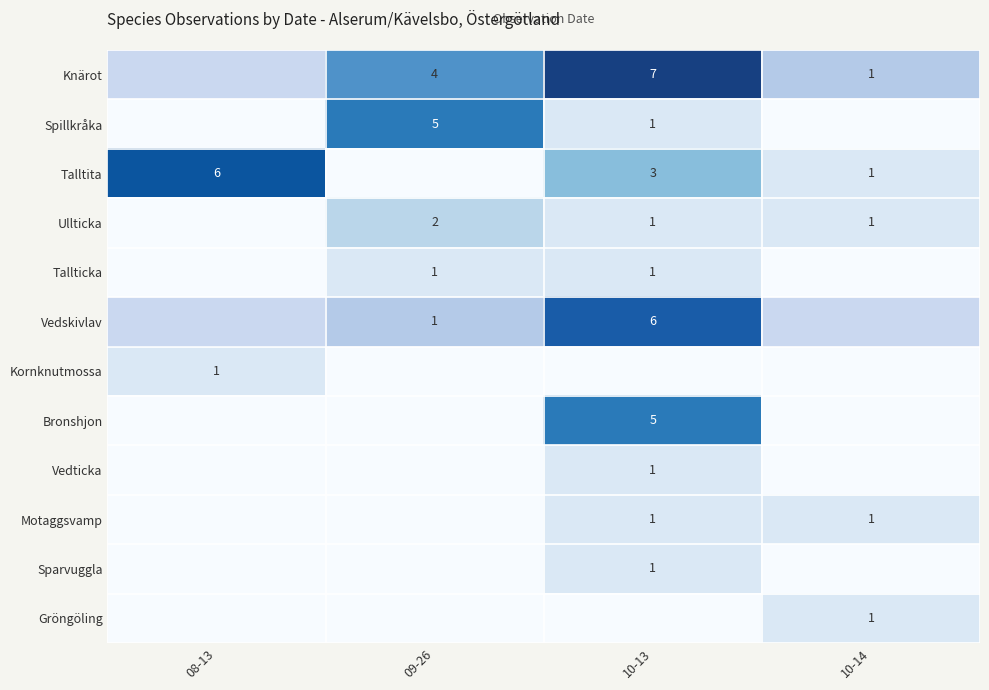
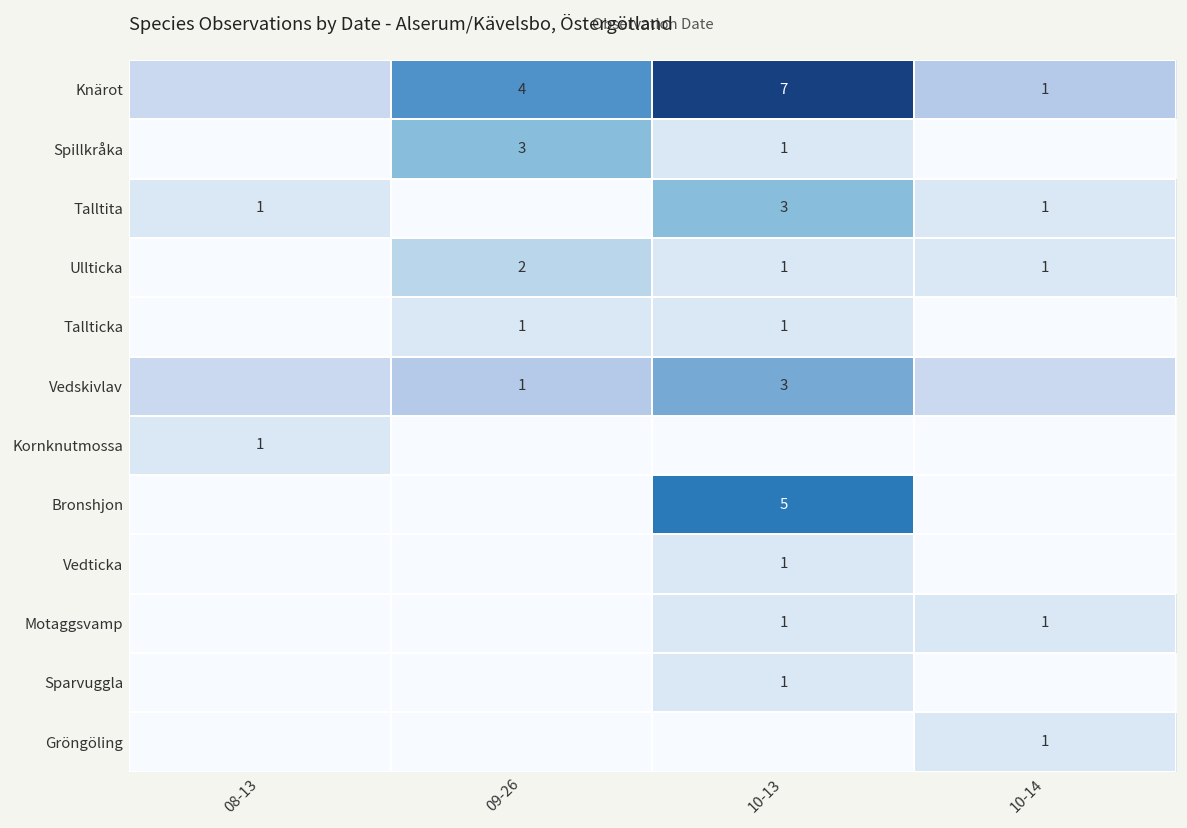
  {
    "Knärot": {
      "09-26": 4,
      "10-13": 7,
      "10-14": 1
    },
    "Spillkråka": {
-     "09-26": 5,
+     "09-26": 3,
      "10-13": 1
    },
    "Talltita": {
-     "08-13": 6,
+     "08-13": 1,
      "10-13": 3,
      "10-14": 1
    },
    "Ullticka": {
      "09-26": 2,
      "10-13": 1,
      "10-14": 1
    },
    "Tallticka": {
      "09-26": 1,
      "10-13": 1
    },
    "Vedskivlav": {
      "09-26": 1,
-     "10-13": 6
+     "10-13": 3
    },
    "Kornknutmossa": {
      "08-13": 1
    },
    "Bronshjon": {
      "10-13": 5
    },
    "Vedticka": {
      "10-13": 1
    },
    "Motaggsvamp": {
      "10-13": 1,
      "10-14": 1
    },
    "Sparvuggla": {
      "10-13": 1
    },
    "Gröngöling": {
      "10-14": 1
    }
  }
